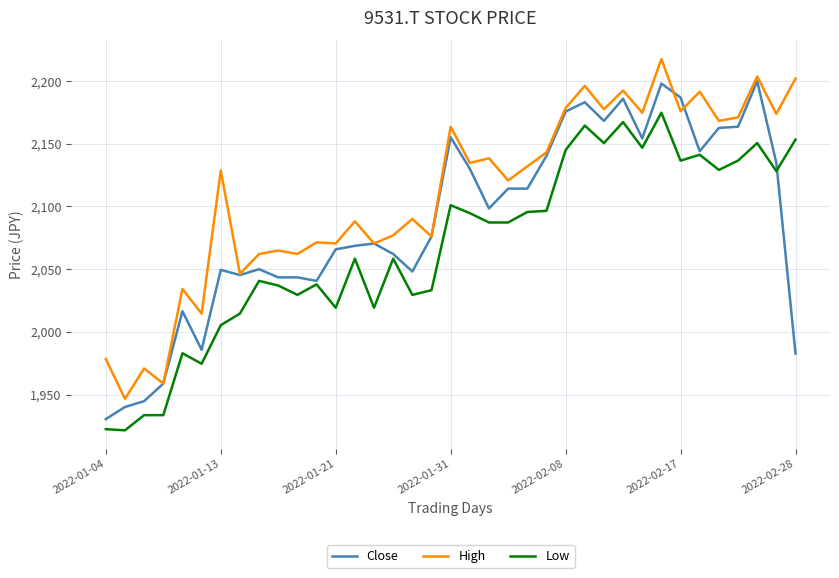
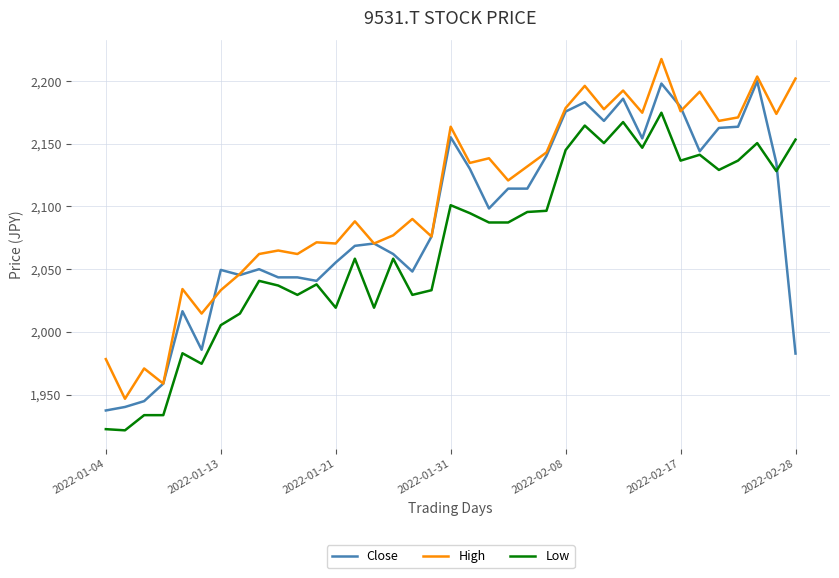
  {
    "Close": {
-     "2022-01-04": "1,930",
+     "2022-01-04": "1,937",
      "2022-01-13": "2,049",
-     "2022-01-21": "2,066",
+     "2022-01-21": "2,055",
      "2022-01-31": "2,155",
      "2022-02-08": "2,176",
-     "2022-02-17": "2,187",
+     "2022-02-17": "2,179",
      "2022-02-28": "1,983"
    },
    "High": {
      "2022-01-04": "1,978",
-     "2022-01-13": "2,129",
+     "2022-01-13": "2,033",
      "2022-01-21": "2,070",
      "2022-01-31": "2,164",
      "2022-02-08": "2,178",
      "2022-02-17": "2,176",
      "2022-02-28": "2,202"
    },
    "Low": {
      "2022-01-04": "1,922",
      "2022-01-13": "2,005",
      "2022-01-21": "2,019",
      "2022-01-31": "2,101",
      "2022-02-08": "2,145",
      "2022-02-17": "2,136",
      "2022-02-28": "2,153"
    }
  }
